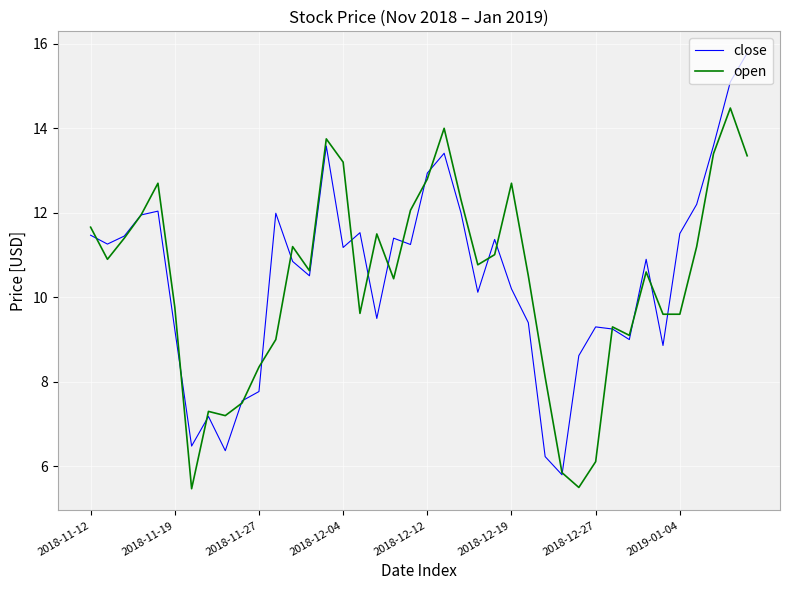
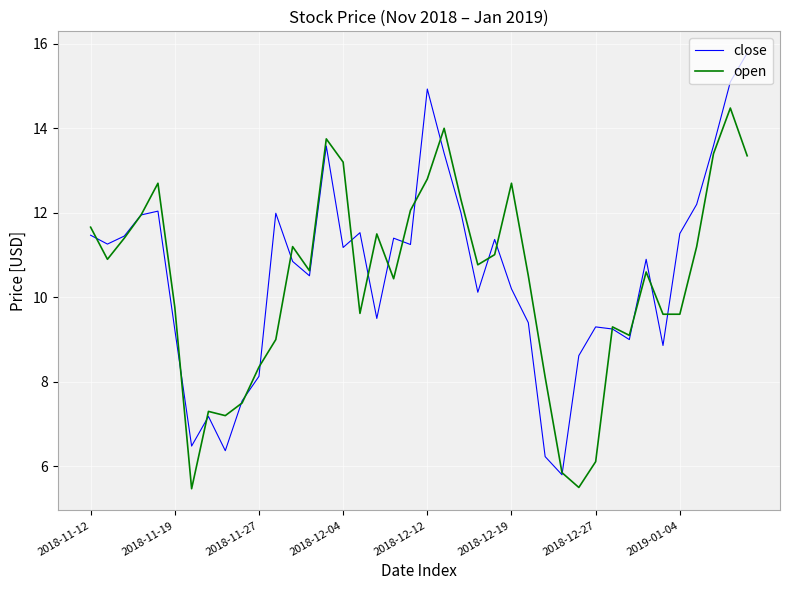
  {
    "close": {
      "2018-11-12": 11.5,
      "2018-11-19": 9.2,
-     "2018-11-27": 7.8,
+     "2018-11-27": 8.1,
      "2018-12-04": 11.2,
-     "2018-12-12": 12.9,
+     "2018-12-12": 14.9,
      "2018-12-19": 10.2,
      "2018-12-27": 9.3,
      "2019-01-04": 11.5
    },
    "open": {
      "2018-11-12": 11.7,
      "2018-11-19": 9.8,
      "2018-11-27": 8.4,
      "2018-12-04": 13.2,
      "2018-12-12": 12.8,
      "2018-12-19": 12.7,
      "2018-12-27": 6.1,
      "2019-01-04": 9.6
    }
  }
